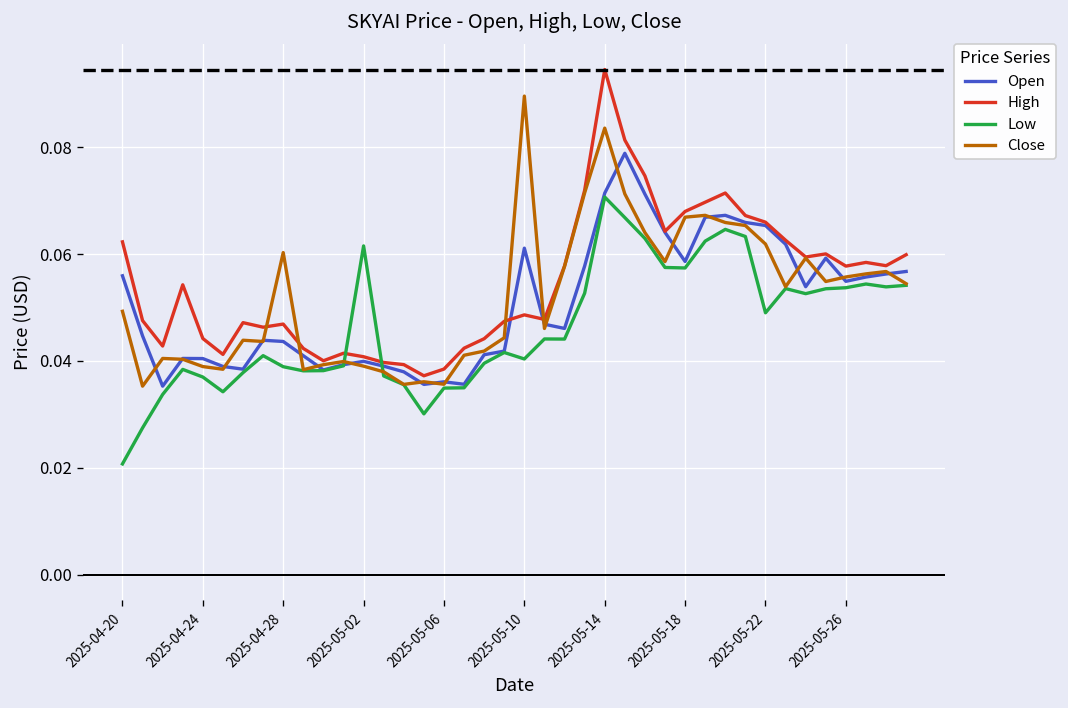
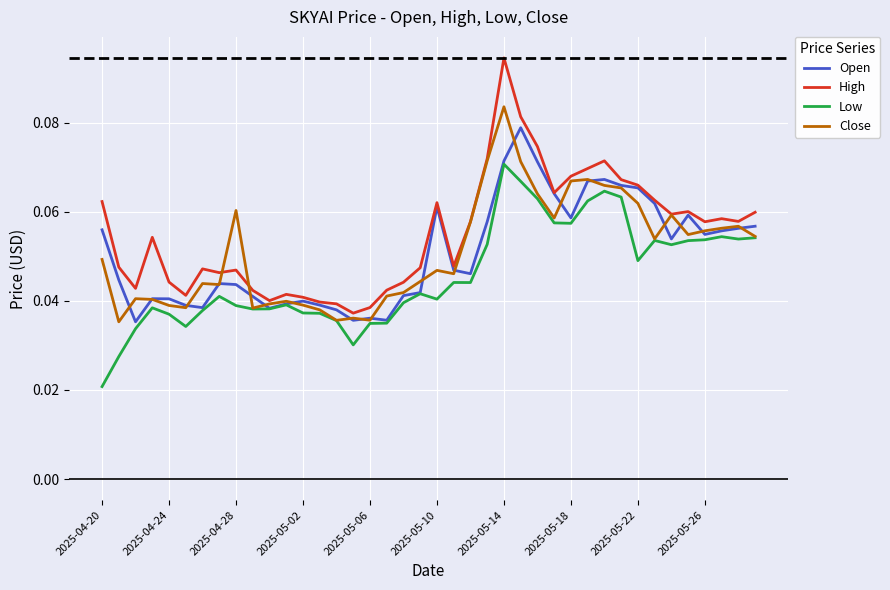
  {
    "Open": {
      "2025-04-20": 0.056,
      "2025-04-24": 0.040,
      "2025-04-28": 0.044,
      "2025-05-02": 0.040,
      "2025-05-10": 0.061,
      "2025-05-14": 0.071,
      "2025-05-18": 0.059,
      "2025-05-22": 0.065,
      "2025-05-26": 0.055
    },
    "High": {
      "2025-04-20": 0.062,
      "2025-04-24": 0.044,
      "2025-04-28": 0.047,
      "2025-05-02": 0.041,
      "2025-05-06": 0.038,
-     "2025-05-10": 0.049,
+     "2025-05-10": 0.062,
      "2025-05-14": 0.095,
      "2025-05-18": 0.068,
      "2025-05-22": 0.066,
      "2025-05-26": 0.058
    },
    "Low": {
      "2025-04-20": 0.021,
      "2025-04-24": 0.037,
      "2025-04-28": 0.039,
-     "2025-05-02": 0.062,
+     "2025-05-02": 0.037,
      "2025-05-06": 0.035,
      "2025-05-10": 0.040,
      "2025-05-14": 0.071,
      "2025-05-18": 0.057,
      "2025-05-22": 0.049,
      "2025-05-26": 0.054
    },
    "Close": {
      "2025-04-20": 0.049,
      "2025-04-24": 0.039,
      "2025-04-28": 0.060,
      "2025-05-02": 0.039,
-     "2025-05-10": 0.090,
+     "2025-05-10": 0.047,
      "2025-05-14": 0.084,
      "2025-05-18": 0.067,
      "2025-05-22": 0.062,
      "2025-05-26": 0.056
    }
  }
